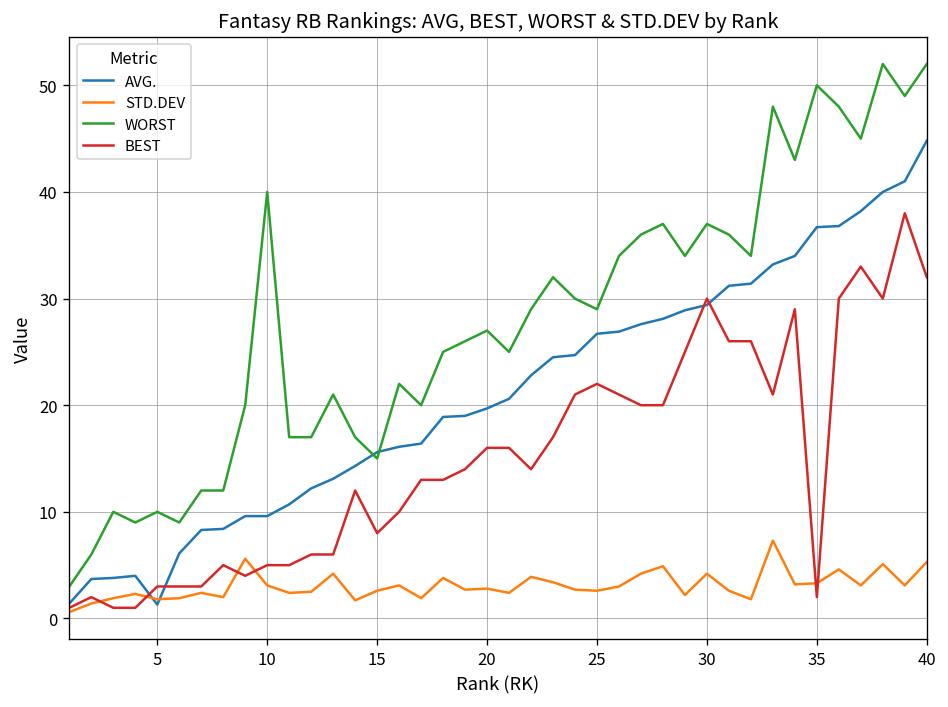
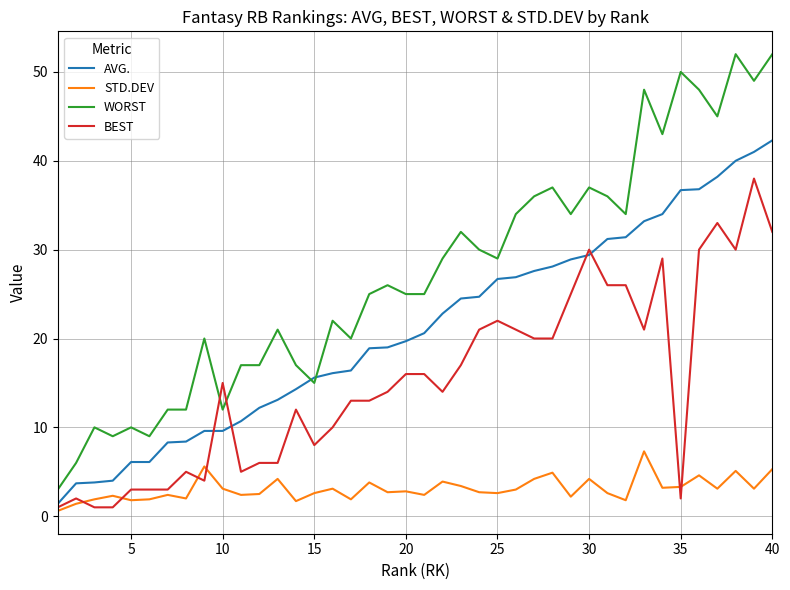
  {
    "AVG.": {
-     "5": 1,
+     "5": 6,
      "10": 10,
      "15": 16,
      "20": 20,
      "25": 27,
      "30": 29,
      "35": 37,
-     "40": 45
+     "40": 42
    },
    "STD.DEV": {
      "5": 2,
      "10": 3,
      "15": 3,
      "20": 3,
      "25": 3,
      "30": 4,
      "35": 3,
      "40": 5
    },
    "WORST": {
      "5": 10,
-     "10": 40,
+     "10": 12,
      "15": 15,
-     "20": 27,
+     "20": 25,
      "25": 29,
      "30": 37,
      "35": 50,
      "40": 52
    },
    "BEST": {
      "5": 3,
-     "10": 5,
+     "10": 15,
      "15": 8,
      "20": 16,
      "25": 22,
      "30": 30,
      "35": 2,
      "40": 32
    }
  }
